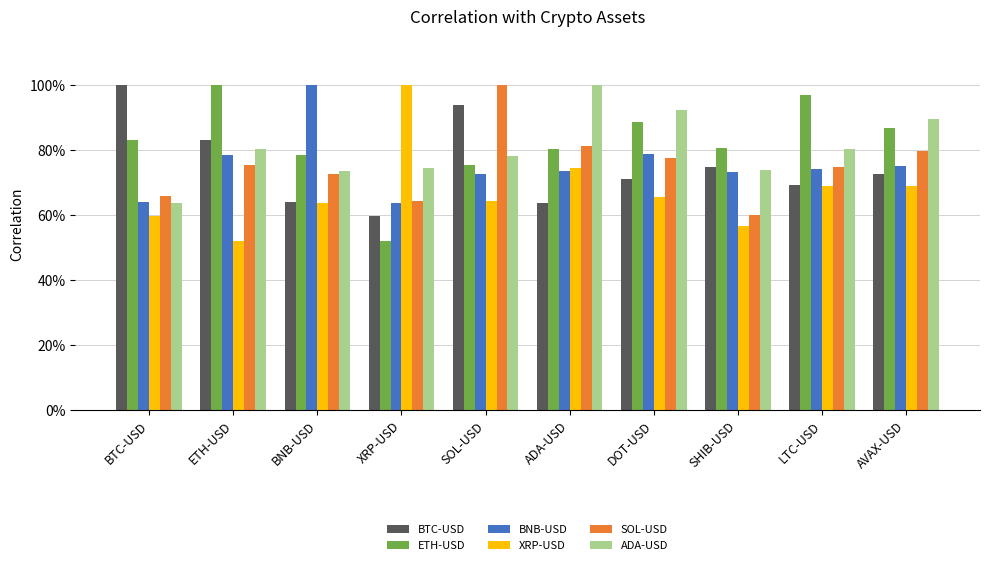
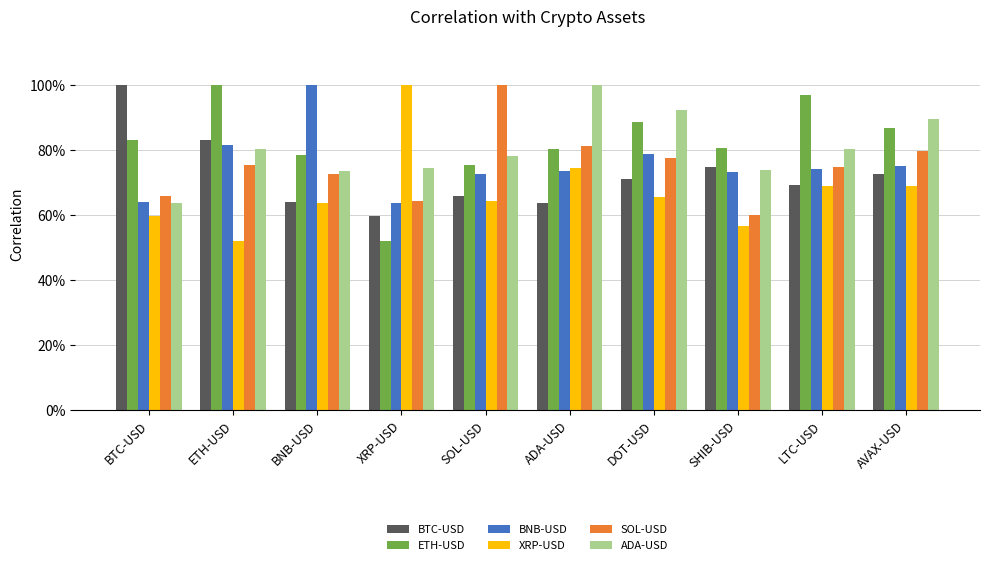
  {
    "BTC-USD": {
      "BTC-USD": "100%",
      "ETH-USD": "83%",
      "BNB-USD": "64%",
      "XRP-USD": "60%",
-     "SOL-USD": "94%",
+     "SOL-USD": "66%",
      "ADA-USD": "64%",
      "DOT-USD": "71%",
      "SHIB-USD": "75%",
      "LTC-USD": "69%",
      "AVAX-USD": "73%"
    },
    "ETH-USD": {
      "BTC-USD": "83%",
      "ETH-USD": "100%",
      "BNB-USD": "79%",
      "XRP-USD": "52%",
      "SOL-USD": "75%",
      "ADA-USD": "81%",
      "DOT-USD": "89%",
      "SHIB-USD": "81%",
      "LTC-USD": "97%",
      "AVAX-USD": "87%"
    },
    "BNB-USD": {
      "BTC-USD": "64%",
-     "ETH-USD": "79%",
+     "ETH-USD": "82%",
      "BNB-USD": "100%",
      "XRP-USD": "64%",
      "SOL-USD": "73%",
      "ADA-USD": "74%",
      "DOT-USD": "79%",
      "SHIB-USD": "73%",
      "LTC-USD": "74%",
      "AVAX-USD": "75%"
    },
    "XRP-USD": {
      "BTC-USD": "60%",
      "ETH-USD": "52%",
      "BNB-USD": "64%",
      "XRP-USD": "100%",
      "SOL-USD": "64%",
      "ADA-USD": "74%",
      "DOT-USD": "66%",
      "SHIB-USD": "57%",
      "LTC-USD": "69%",
      "AVAX-USD": "69%"
    },
    "SOL-USD": {
      "BTC-USD": "66%",
      "ETH-USD": "75%",
      "BNB-USD": "73%",
      "XRP-USD": "64%",
      "SOL-USD": "100%",
      "ADA-USD": "81%",
      "DOT-USD": "78%",
      "SHIB-USD": "60%",
      "LTC-USD": "75%",
      "AVAX-USD": "80%"
    },
    "ADA-USD": {
      "BTC-USD": "64%",
      "ETH-USD": "81%",
      "BNB-USD": "74%",
      "XRP-USD": "74%",
      "SOL-USD": "78%",
      "ADA-USD": "100%",
      "DOT-USD": "93%",
      "SHIB-USD": "74%",
      "LTC-USD": "80%",
      "AVAX-USD": "90%"
    }
  }
